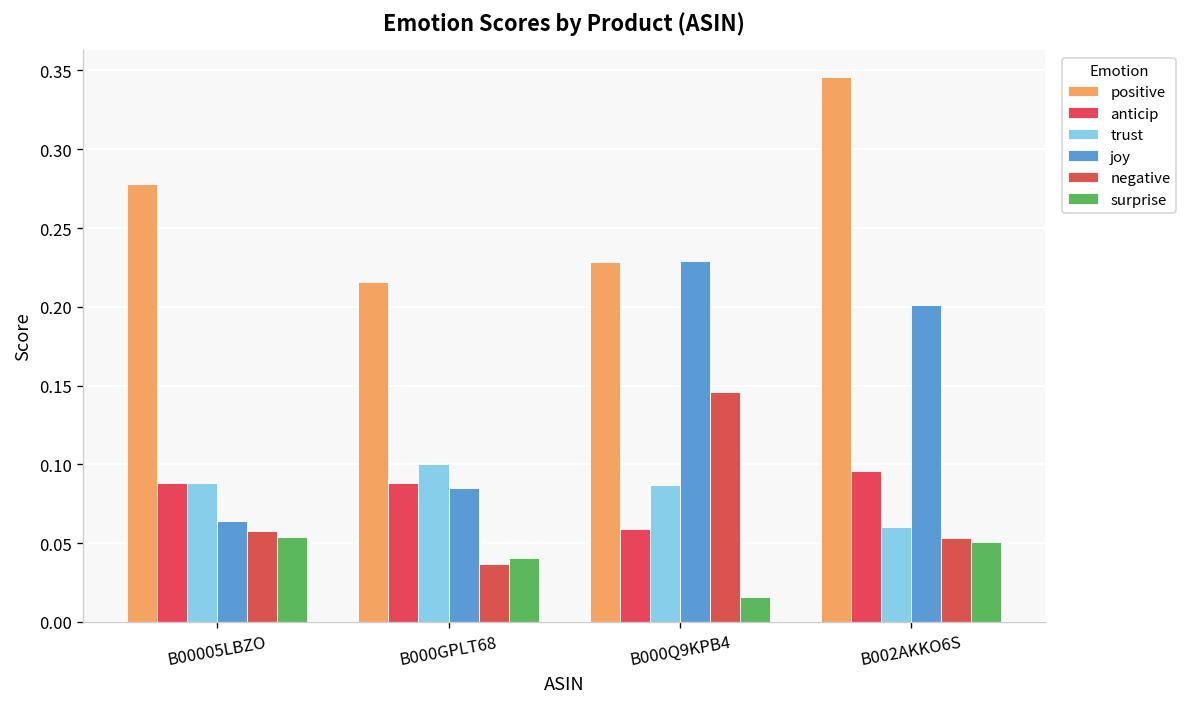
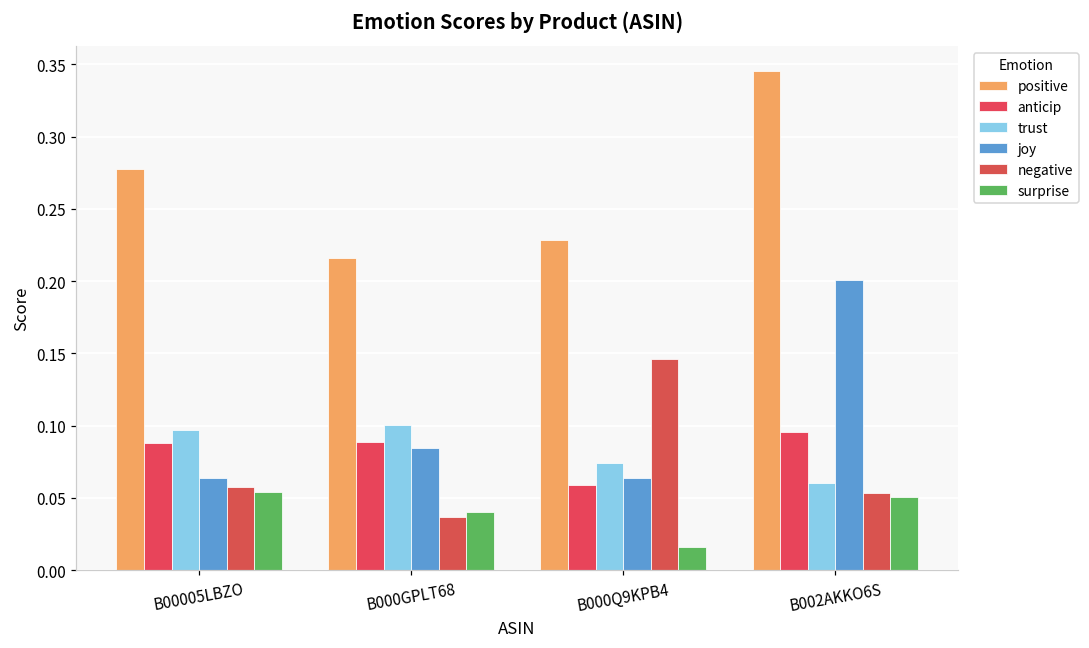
  {
    "positive": {
      "B00005LBZO": 0.278,
      "B000GPLT68": 0.216,
      "B000Q9KPB4": 0.228,
      "B002AKKO6S": 0.346
    },
    "trust": {
-     "B00005LBZO": 0.088,
+     "B00005LBZO": 0.097,
      "B000GPLT68": 0.100,
-     "B000Q9KPB4": 0.087,
+     "B000Q9KPB4": 0.074,
      "B002AKKO6S": 0.060
    },
    "joy": {
      "B00005LBZO": 0.064,
      "B000GPLT68": 0.085,
-     "B000Q9KPB4": 0.229,
+     "B000Q9KPB4": 0.063,
      "B002AKKO6S": 0.201
    },
    "surprise": {
      "B00005LBZO": 0.054,
      "B000GPLT68": 0.040,
      "B000Q9KPB4": 0.016,
      "B002AKKO6S": 0.051
    }
  }
